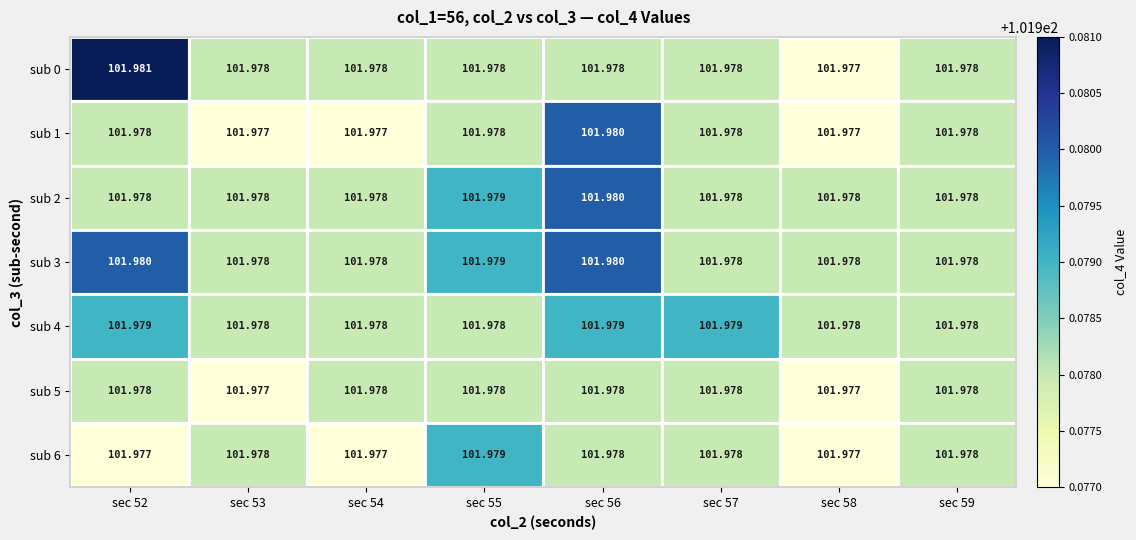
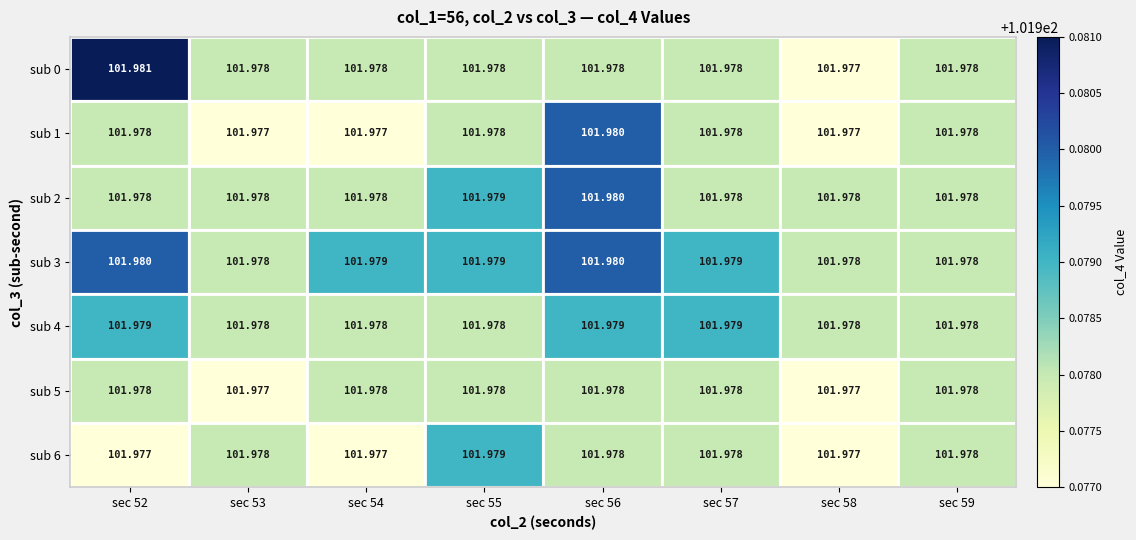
  {
    "sub 0": {
      "sec 52": 101.981,
      "sec 53": 101.978,
      "sec 54": 101.978,
      "sec 55": 101.978,
      "sec 56": 101.978,
      "sec 57": 101.978,
      "sec 58": 101.977,
      "sec 59": 101.978
    },
    "sub 1": {
      "sec 52": 101.978,
      "sec 53": 101.977,
      "sec 54": 101.977,
      "sec 55": 101.978,
      "sec 56": 101.980,
      "sec 57": 101.978,
      "sec 58": 101.977,
      "sec 59": 101.978
    },
    "sub 2": {
      "sec 52": 101.978,
      "sec 53": 101.978,
      "sec 54": 101.978,
      "sec 55": 101.979,
      "sec 56": 101.980,
      "sec 57": 101.978,
      "sec 58": 101.978,
      "sec 59": 101.978
    },
    "sub 3": {
      "sec 52": 101.980,
      "sec 53": 101.978,
-     "sec 54": 101.978,
+     "sec 54": 101.979,
      "sec 55": 101.979,
      "sec 56": 101.980,
-     "sec 57": 101.978,
+     "sec 57": 101.979,
      "sec 58": 101.978,
      "sec 59": 101.978
    },
    "sub 4": {
      "sec 52": 101.979,
      "sec 53": 101.978,
      "sec 54": 101.978,
      "sec 55": 101.978,
      "sec 56": 101.979,
      "sec 57": 101.979,
      "sec 58": 101.978,
      "sec 59": 101.978
    },
    "sub 5": {
      "sec 52": 101.978,
      "sec 53": 101.977,
      "sec 54": 101.978,
      "sec 55": 101.978,
      "sec 56": 101.978,
      "sec 57": 101.978,
      "sec 58": 101.977,
      "sec 59": 101.978
    },
    "sub 6": {
      "sec 52": 101.977,
      "sec 53": 101.978,
      "sec 54": 101.977,
      "sec 55": 101.979,
      "sec 56": 101.978,
      "sec 57": 101.978,
      "sec 58": 101.977,
      "sec 59": 101.978
    }
  }
